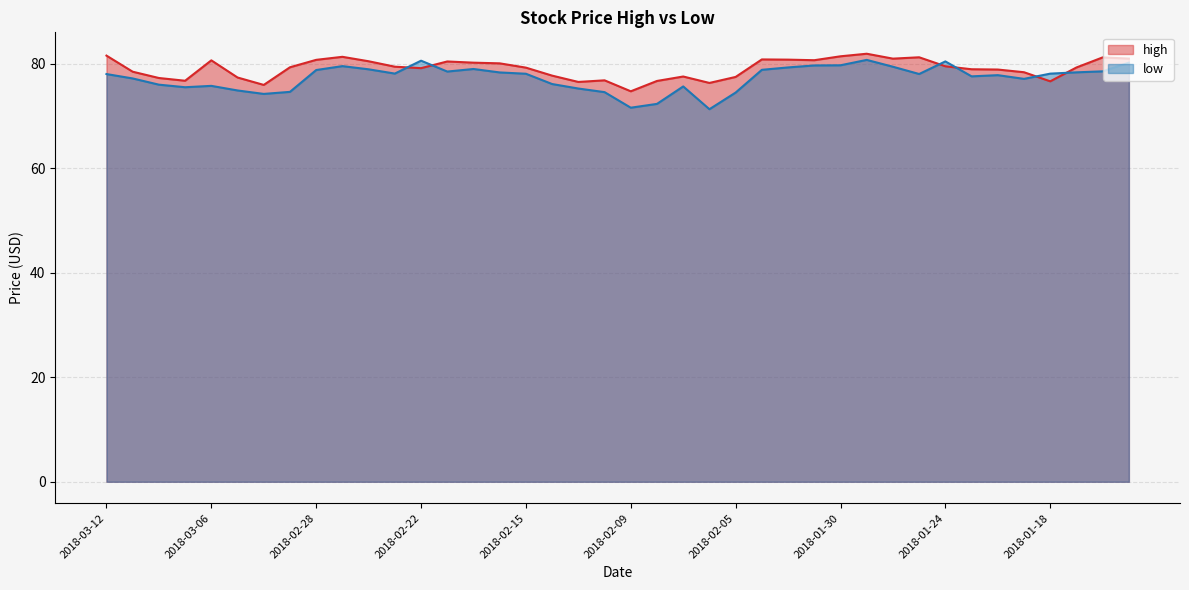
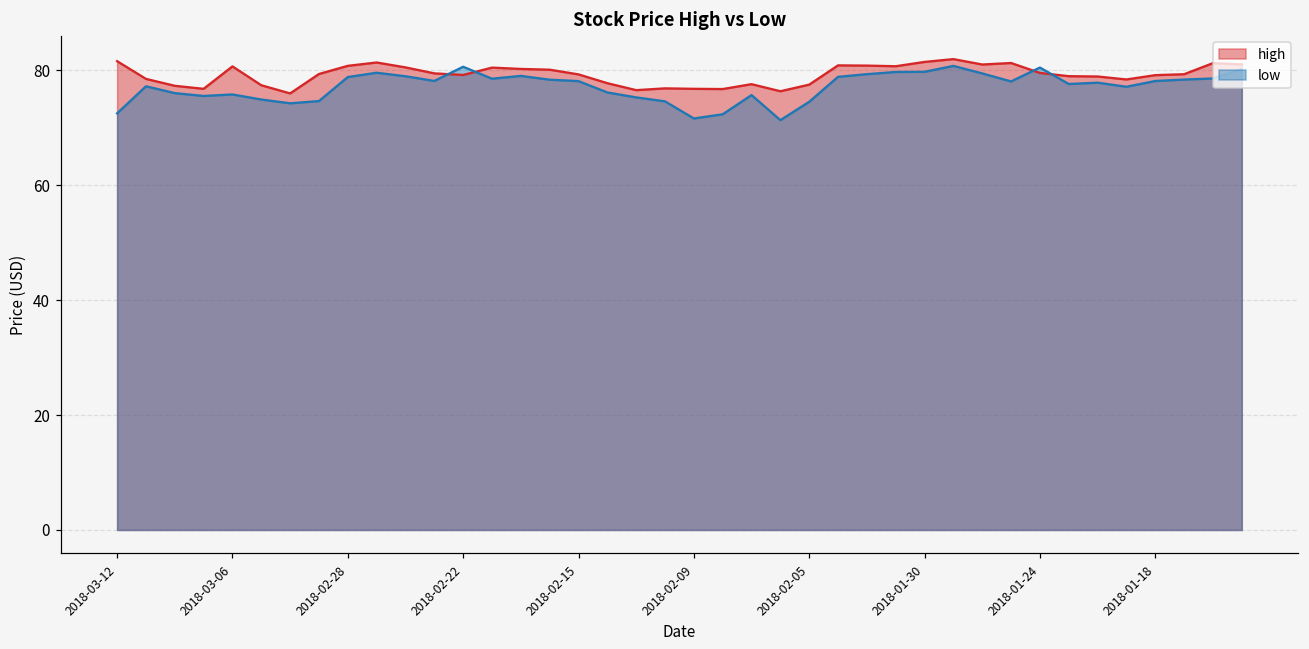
  {
    "high": {
      "2018-03-12": 82,
      "2018-03-06": 81,
      "2018-02-28": 81,
      "2018-02-22": 79,
      "2018-02-15": 79,
-     "2018-02-09": 75,
+     "2018-02-09": 77,
      "2018-02-05": 77,
      "2018-01-30": 81,
      "2018-01-24": 80,
-     "2018-01-18": 77
+     "2018-01-18": 79
    },
    "low": {
-     "2018-03-12": 78,
+     "2018-03-12": 72,
      "2018-03-06": 76,
      "2018-02-28": 79,
      "2018-02-22": 81,
      "2018-02-15": 78,
      "2018-02-09": 72,
      "2018-02-05": 75,
      "2018-01-30": 80,
      "2018-01-24": 80,
      "2018-01-18": 78
    }
  }
